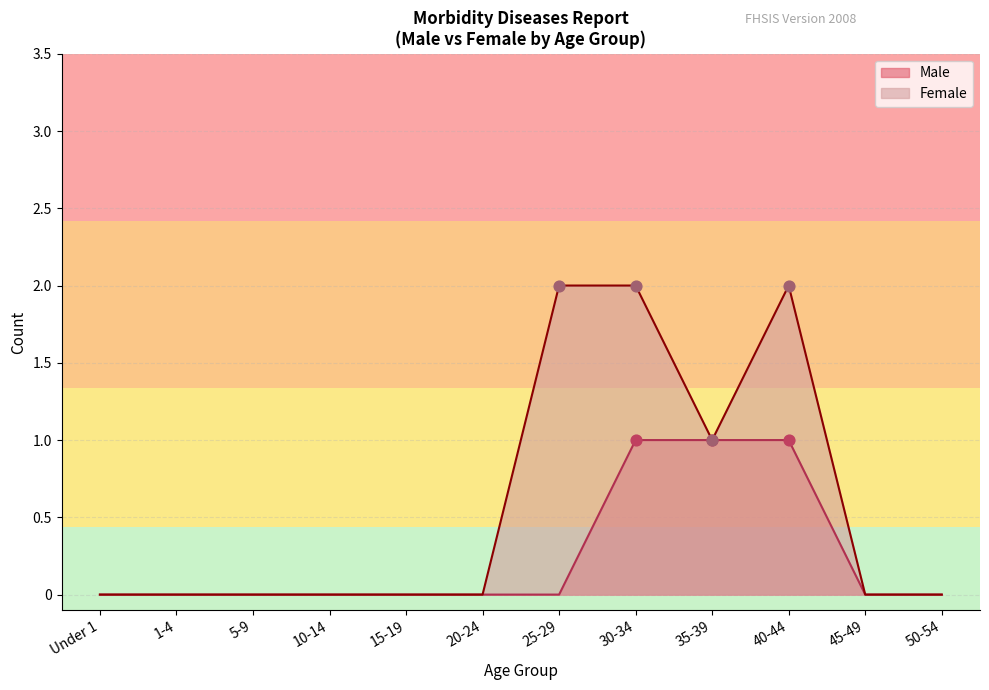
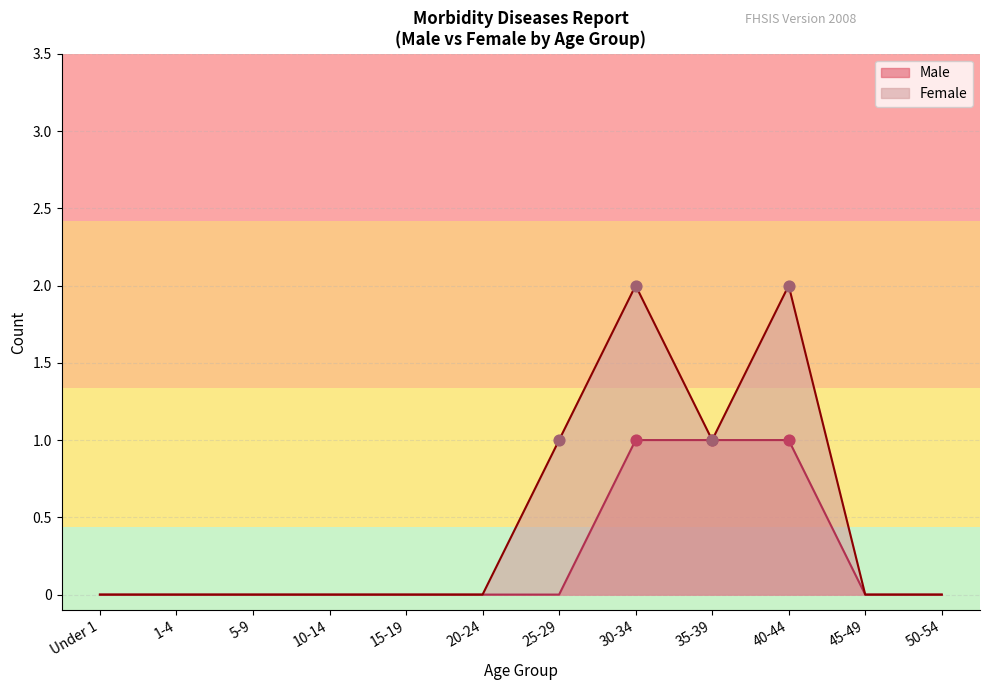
  {
    "Female": {
-     "25-29": 2
+     "25-29": 1
    }
  }
